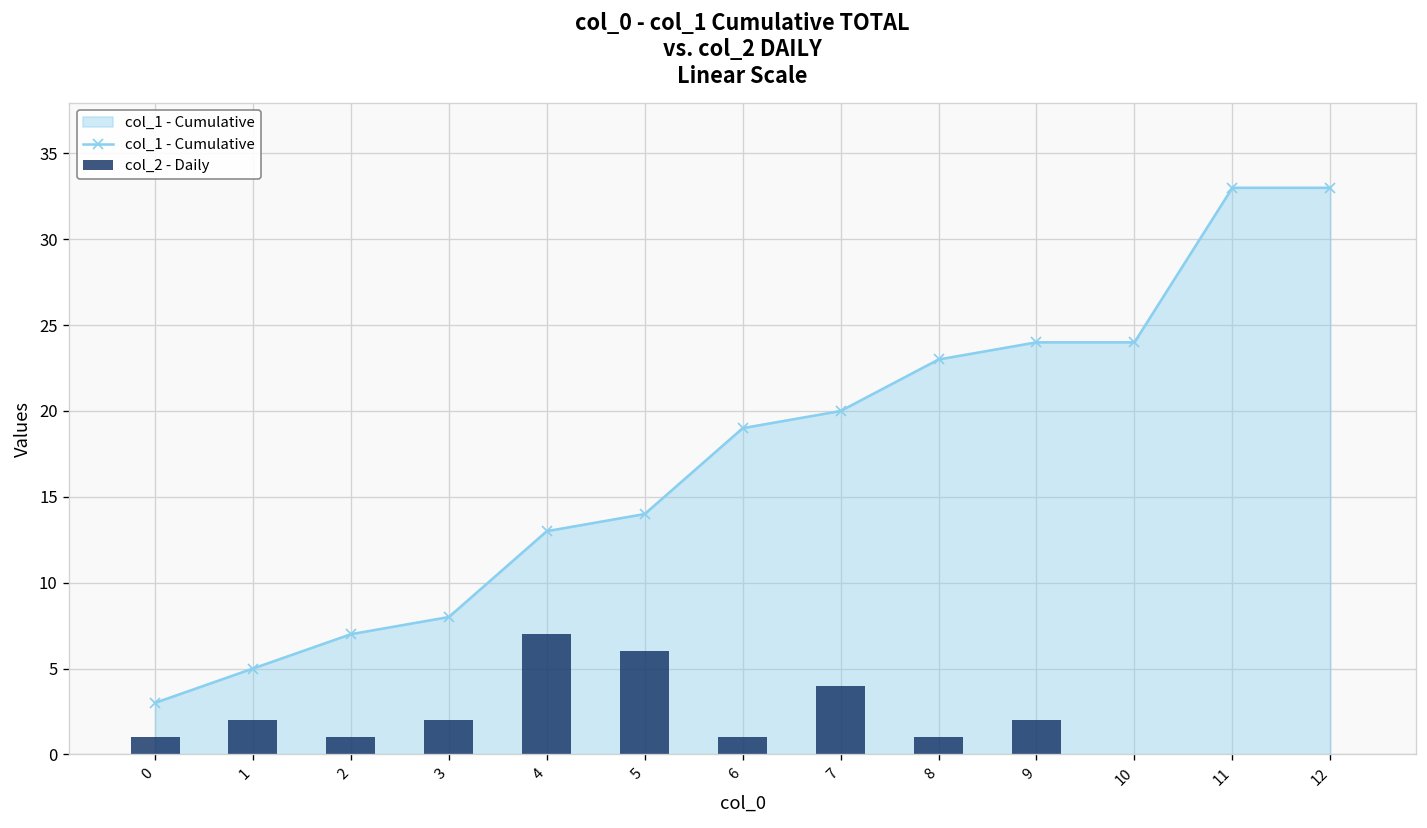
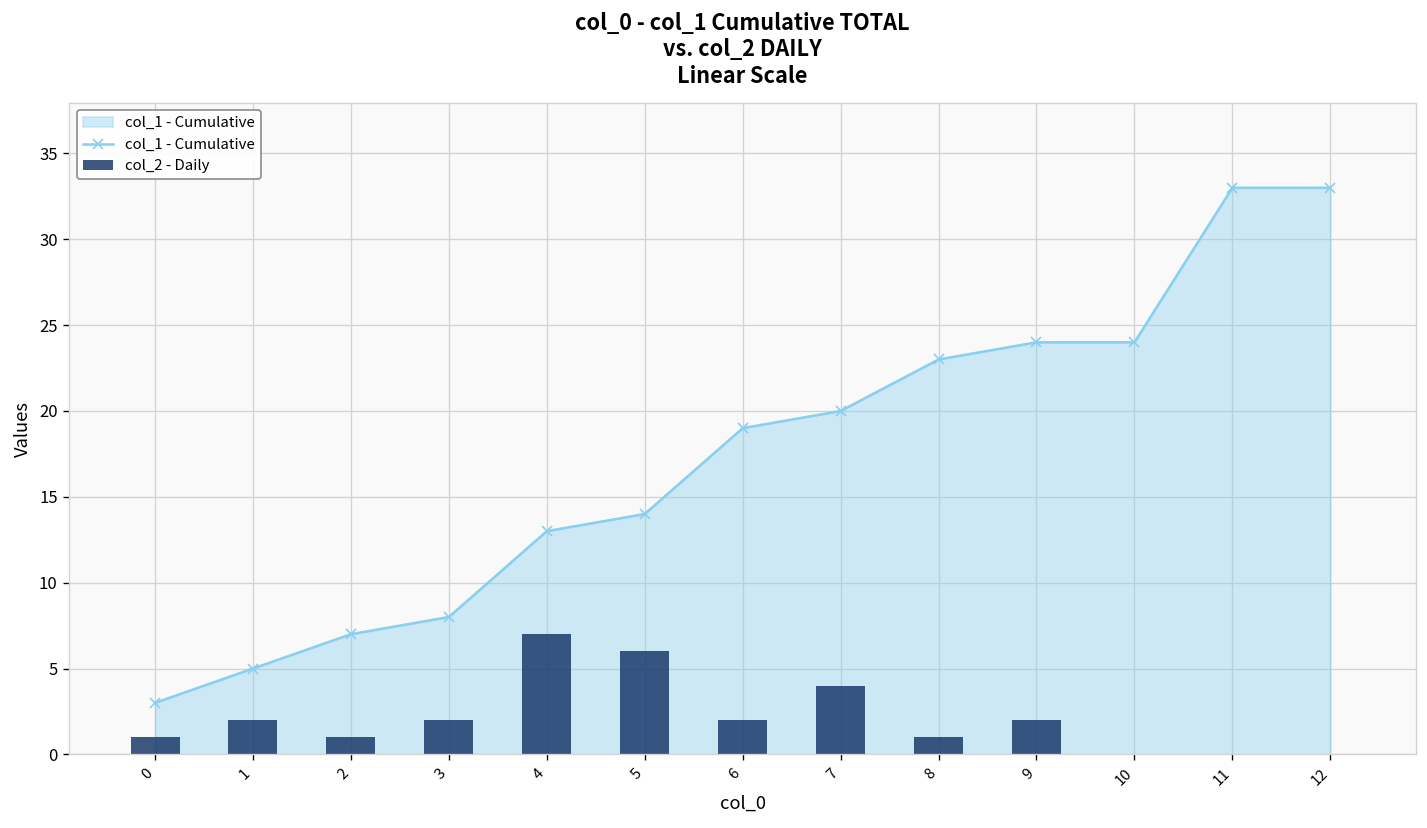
  {
    "col_1 - Cumulative": {
      "0": 3,
      "1": 5,
      "2": 7,
      "3": 8,
      "4": 13,
      "5": 14,
      "6": 19,
      "7": 20,
      "8": 23,
      "9": 24,
      "10": 24,
      "11": 33,
      "12": 33
    },
    "col_2 - Daily": {
      "0": 1,
      "1": 2,
      "2": 1,
      "3": 2,
      "4": 7,
      "5": 6,
-     "6": 1,
+     "6": 2,
      "7": 4,
      "8": 1,
      "9": 2,
      "10": 0,
      "11": 0,
      "12": 0
    }
  }
